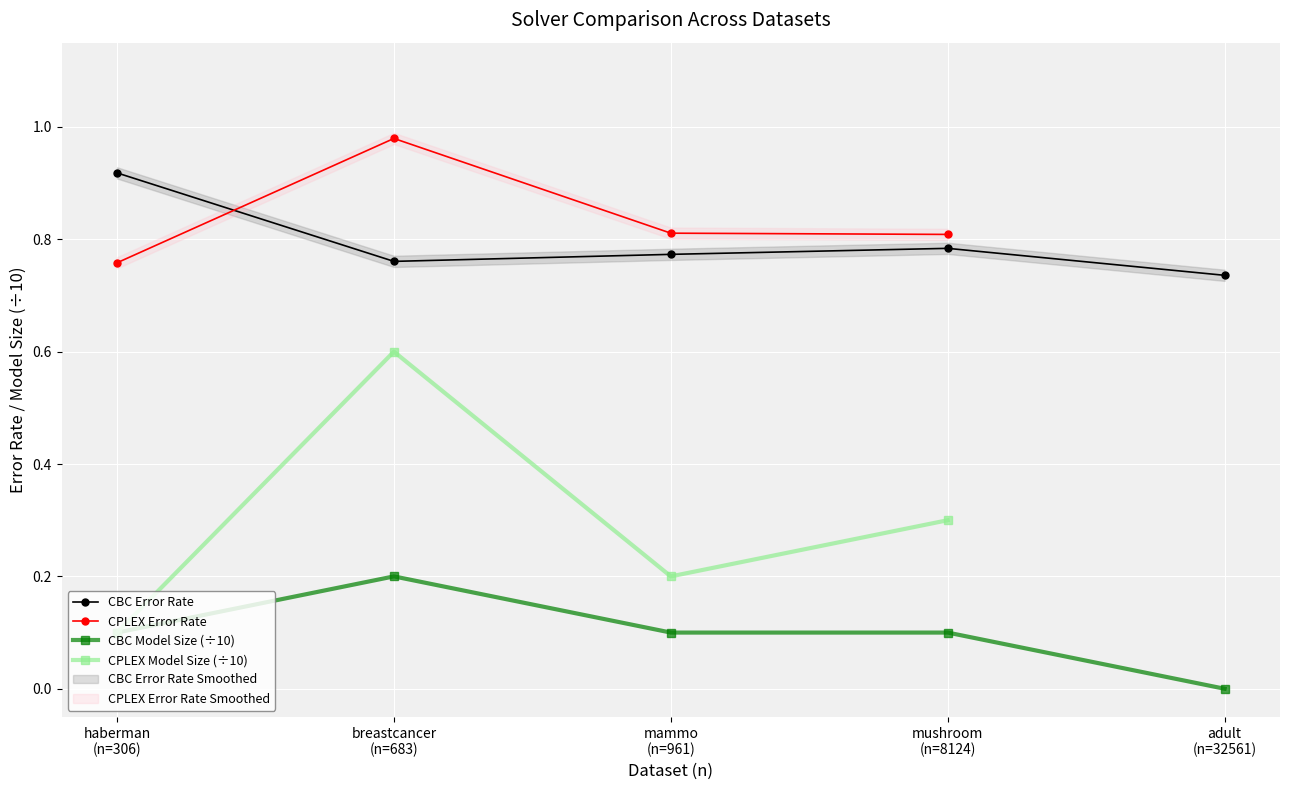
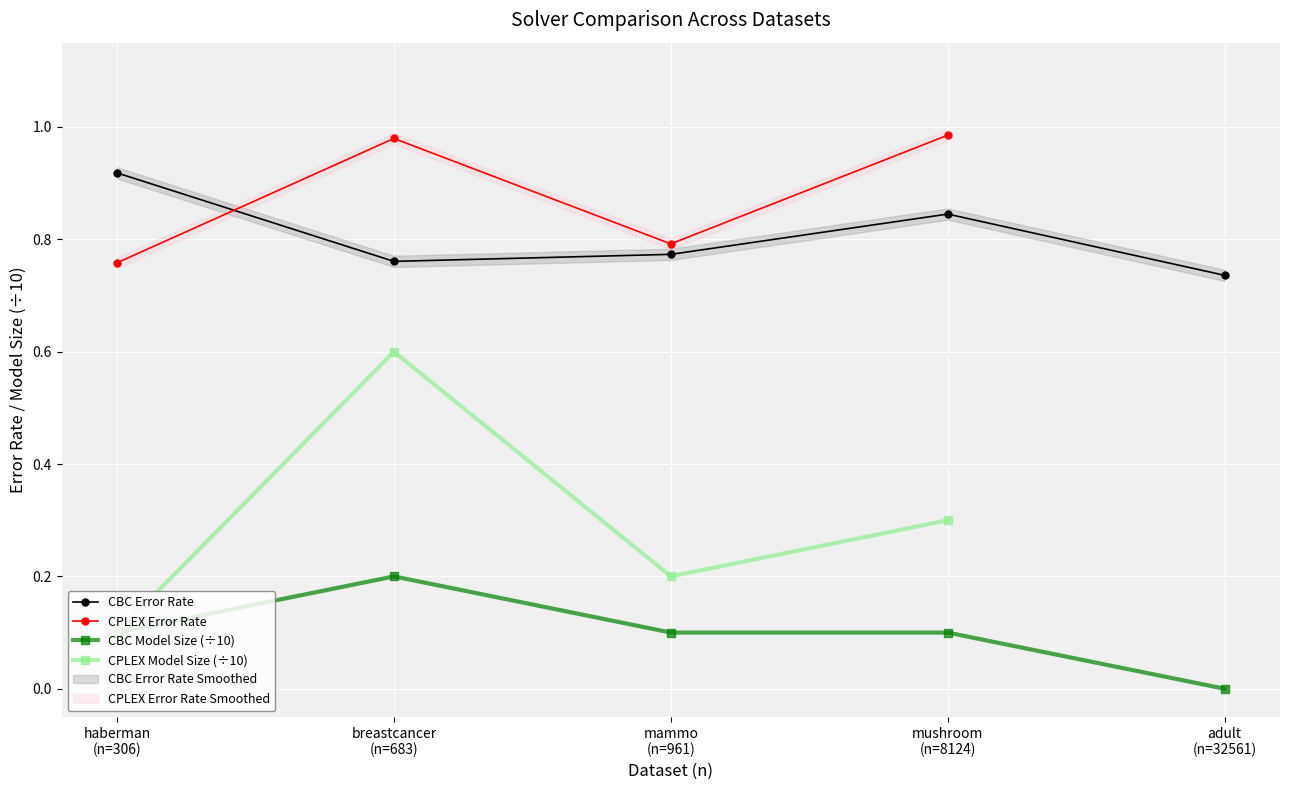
  {
    "CBC Error Rate": {
      "haberman (n=306)": 0.92,
      "breastcancer (n=683)": 0.76,
      "mammo (n=961)": 0.77,
-     "mushroom (n=8124)": 0.78,
+     "mushroom (n=8124)": 0.84,
      "adult (n=32561)": 0.74
    },
    "CPLEX Error Rate": {
      "haberman (n=306)": 0.76,
      "breastcancer (n=683)": 0.98,
-     "mammo (n=961)": 0.81,
-     "mushroom (n=8124)": 0.81
+     "mammo (n=961)": 0.79,
+     "mushroom (n=8124)": 0.99
    },
    "CBC Model Size (÷10)": {
      "breastcancer (n=683)": 0.20,
      "mammo (n=961)": 0.10,
      "mushroom (n=8124)": 0.10,
      "adult (n=32561)": 0.00
    },
    "CPLEX Model Size (÷10)": {
      "breastcancer (n=683)": 0.60,
      "mammo (n=961)": 0.20,
      "mushroom (n=8124)": 0.30
    }
  }
